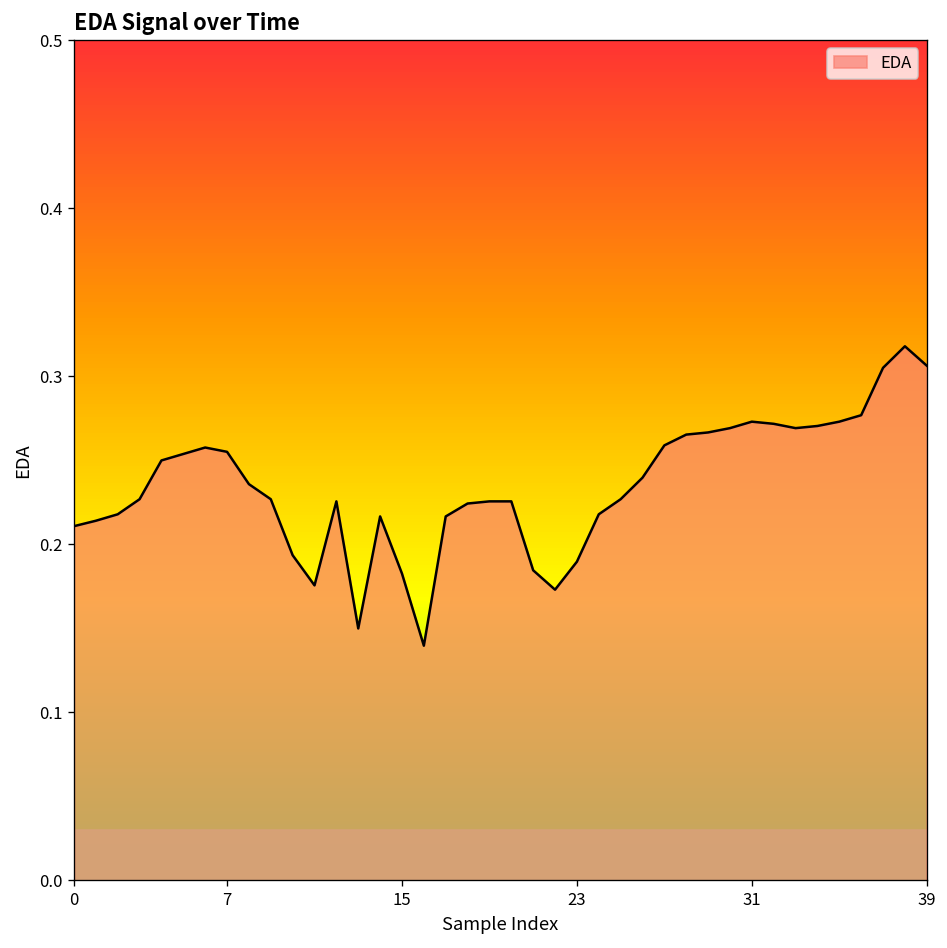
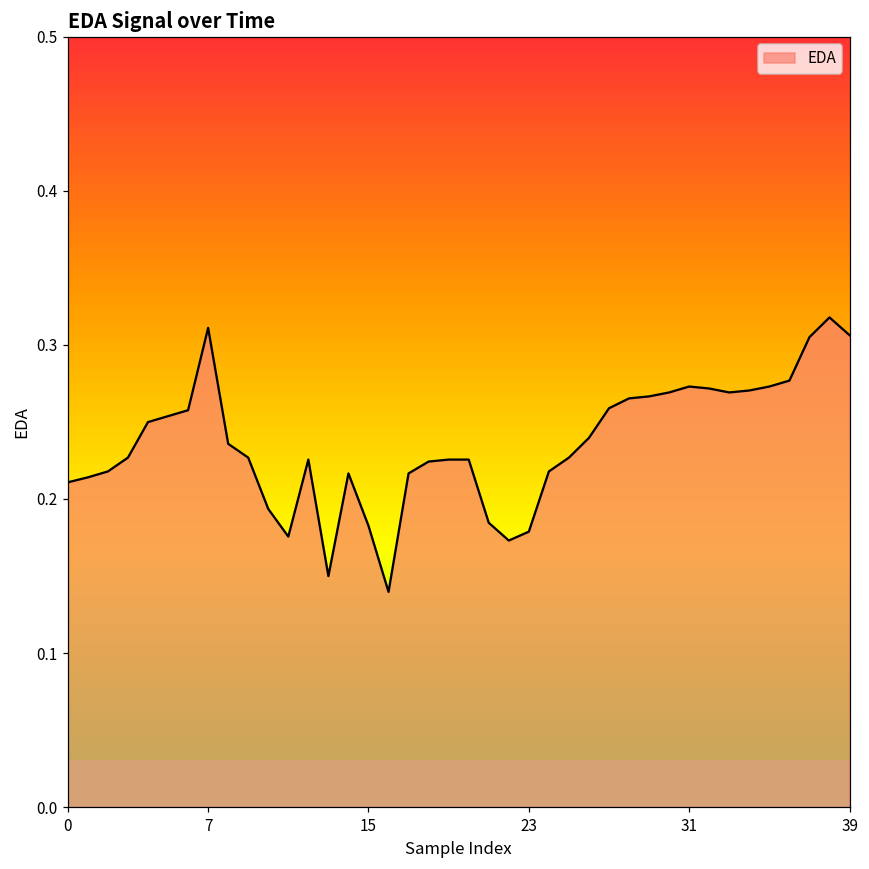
  {
    "0": 0.211,
-   "7": 0.255,
+   "7": 0.311,
    "15": 0.183,
-   "23": 0.190,
+   "23": 0.179,
    "31": 0.273,
    "39": 0.306
  }
